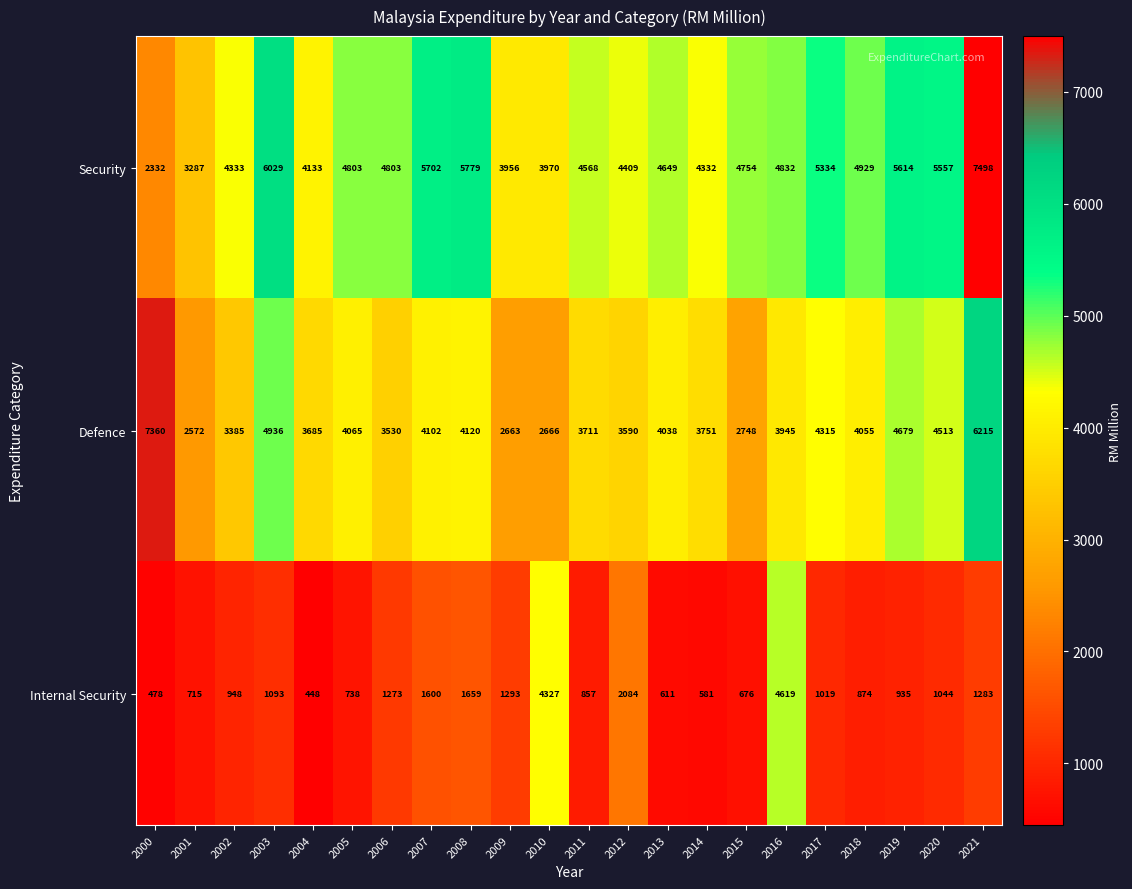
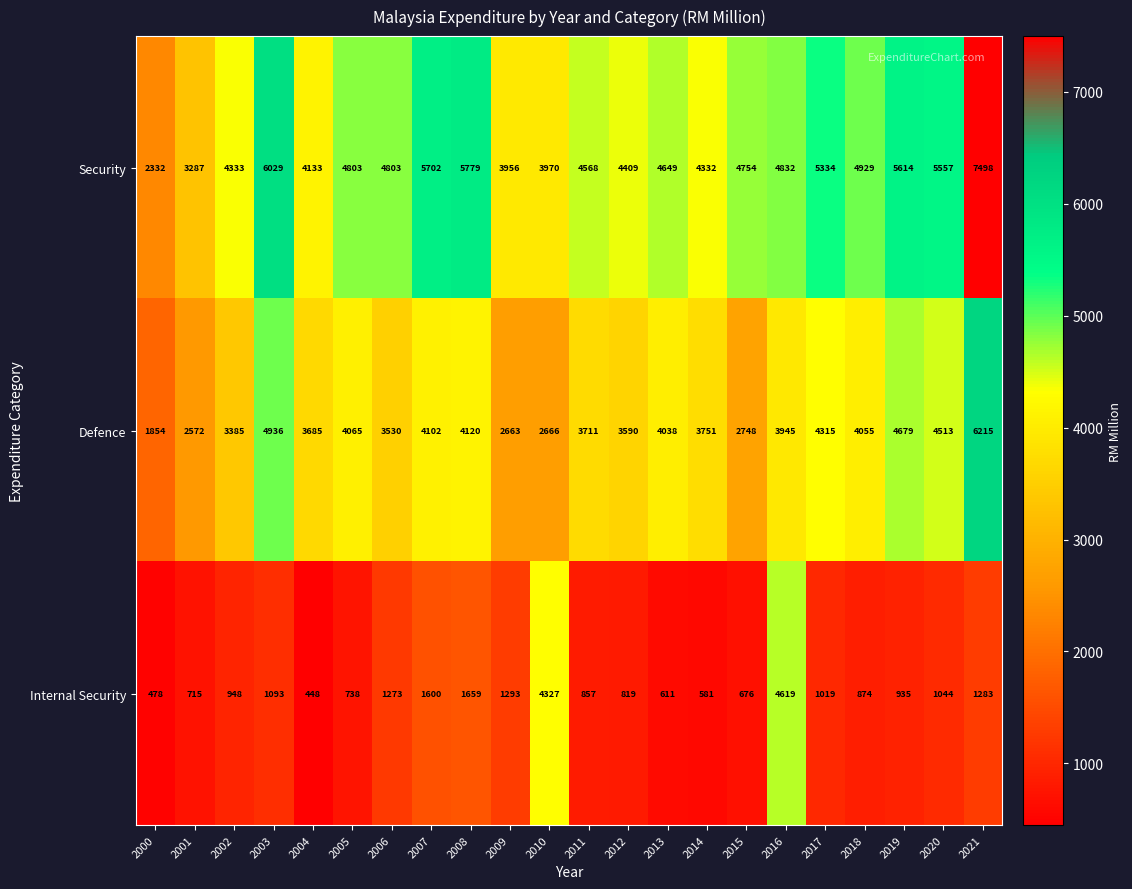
  {
    "Security": {
      "2000": 2332,
      "2001": 3287,
      "2002": 4333,
      "2003": 6029,
      "2004": 4133,
      "2005": 4803,
      "2006": 4803,
      "2007": 5702,
      "2008": 5779,
      "2009": 3956,
      "2010": 3970,
      "2011": 4568,
      "2012": 4409,
      "2013": 4649,
      "2014": 4332,
      "2015": 4754,
      "2016": 4832,
      "2017": 5334,
      "2018": 4929,
      "2019": 5614,
      "2021": 7498
    },
    "Defence": {
-     "2000": 7360,
+     "2000": 1854,
      "2001": 2572,
      "2002": 3385,
      "2003": 4936,
      "2004": 3685,
      "2005": 4065,
      "2006": 3530,
      "2007": 4102,
      "2008": 4120,
      "2009": 2663,
      "2010": 2666,
      "2011": 3711,
      "2012": 3590,
      "2013": 4038,
      "2014": 3751,
      "2015": 2748,
      "2016": 3945,
      "2017": 4315,
      "2018": 4055,
      "2019": 4679,
      "2020": 4513,
      "2021": 6215
    },
    "Internal Security": {
      "2000": 478,
      "2001": 715,
      "2002": 948,
      "2003": 1093,
      "2004": 448,
      "2005": 738,
      "2006": 1273,
      "2007": 1600,
      "2008": 1659,
      "2009": 1293,
      "2010": 4327,
      "2011": 857,
-     "2012": 2084,
+     "2012": 819,
      "2013": 611,
      "2014": 581,
      "2015": 676,
      "2016": 4619,
      "2017": 1019,
      "2018": 874,
      "2019": 935,
      "2020": 1044,
      "2021": 1283
    }
  }
